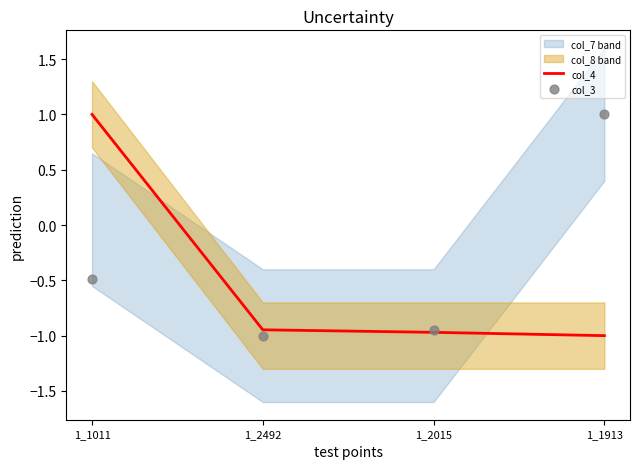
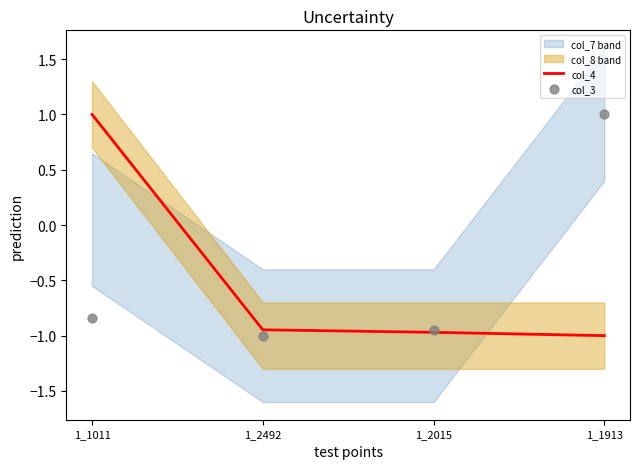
  {
    "col_4": {
      "1_1011": 1.00,
      "1_2492": -0.95,
      "1_1913": -1.00
    },
    "col_3": {
-     "1_1011": -0.48
+     "1_1011": -0.84
    }
  }
